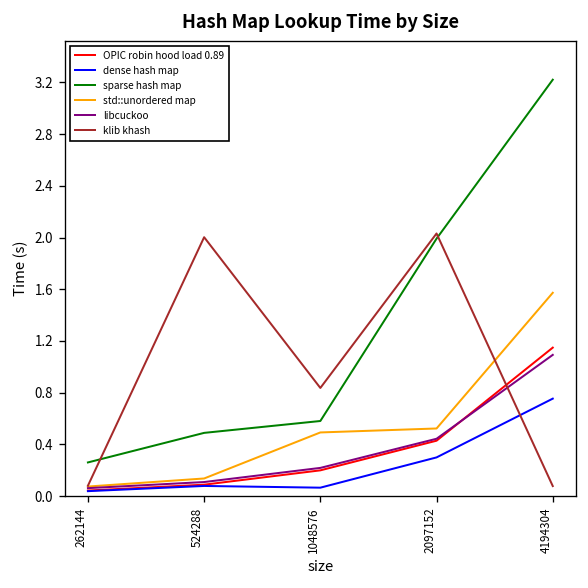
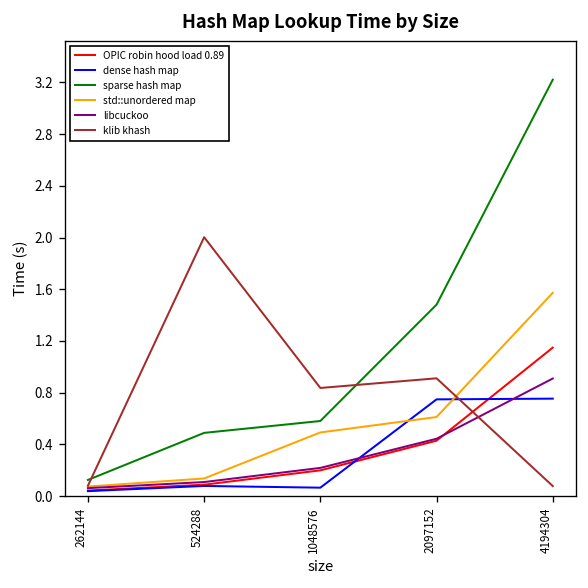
  {
    "OPIC robin hood load 0.89": {
      "4194304": 1.15
    },
    "dense hash map": {
      "1048576": 0.06,
-     "2097152": 0.30,
+     "2097152": 0.75,
      "4194304": 0.75
    },
    "sparse hash map": {
-     "262144": 0.26,
+     "262144": 0.12,
      "524288": 0.49,
      "1048576": 0.58,
-     "2097152": 1.99,
+     "2097152": 1.48,
      "4194304": 3.22
    },
    "std::unordered map": {
      "524288": 0.14,
      "1048576": 0.49,
-     "2097152": 0.52,
+     "2097152": 0.61,
      "4194304": 1.57
    },
    "libcuckoo": {
-     "4194304": 1.09
+     "4194304": 0.91
    },
    "klib khash": {
      "524288": 2.00,
      "1048576": 0.84,
-     "2097152": 2.03,
+     "2097152": 0.91,
      "4194304": 0.08
    }
  }
